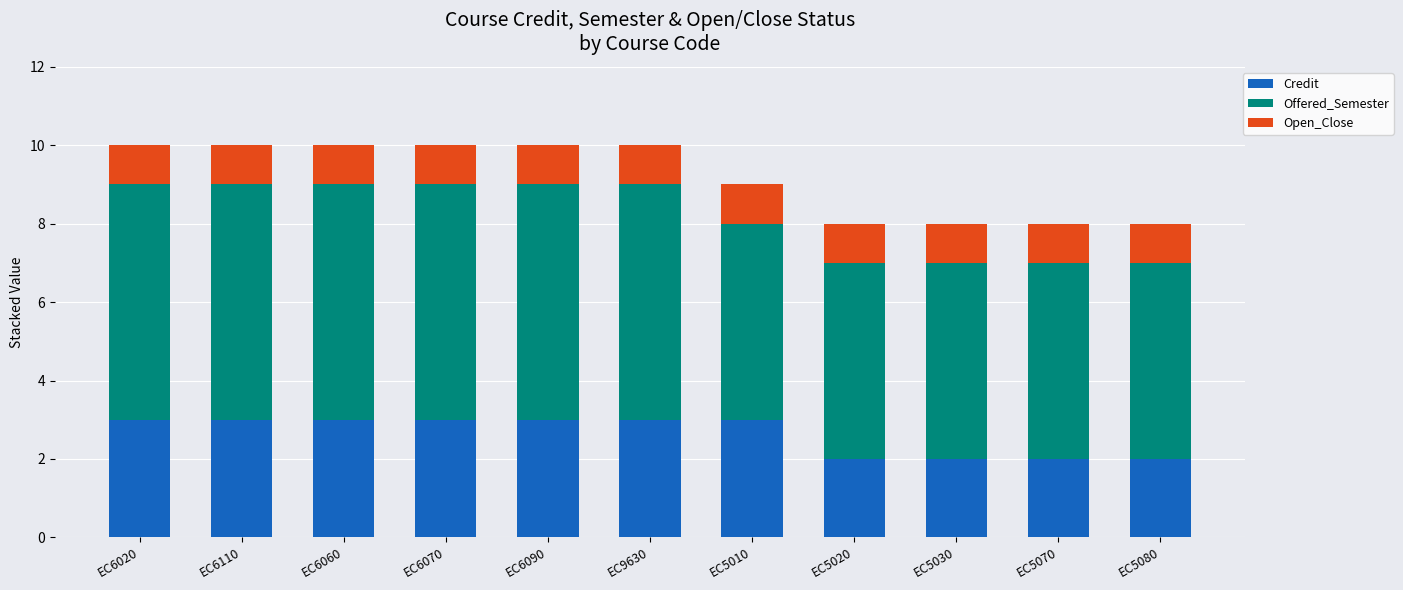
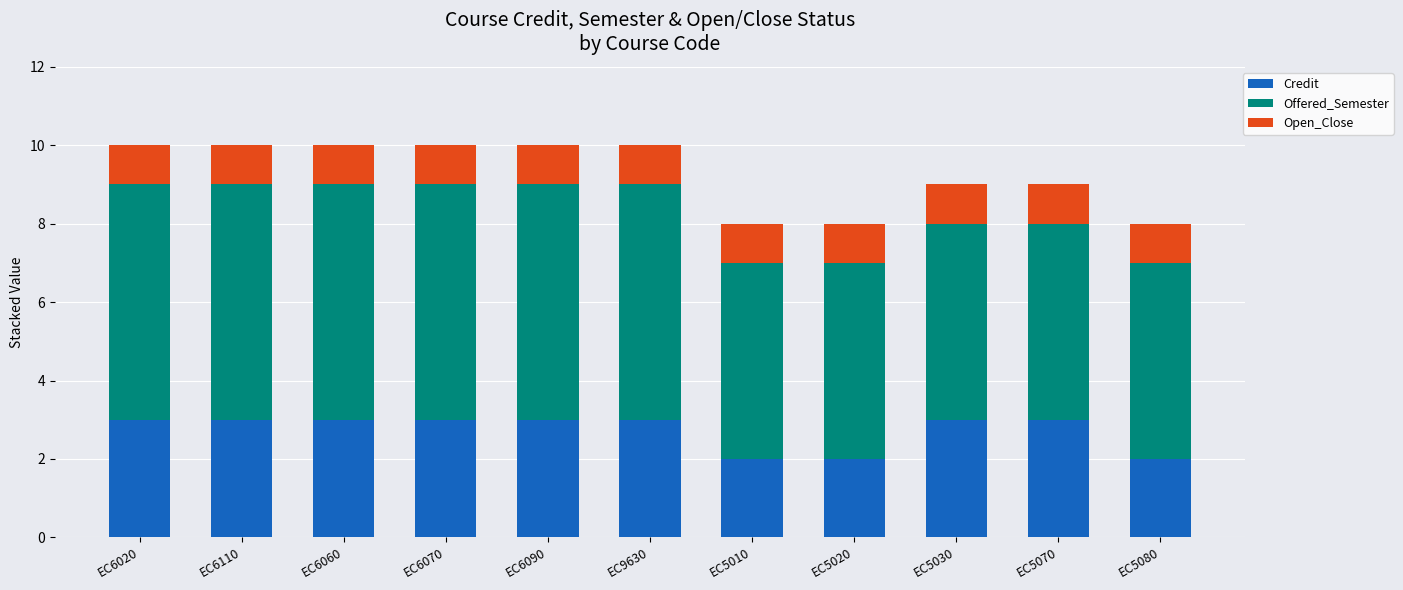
  {
    "Credit": {
      "EC6020": 3,
      "EC6110": 3,
      "EC6060": 3,
      "EC6070": 3,
      "EC6090": 3,
      "EC9630": 3,
-     "EC5010": 3,
+     "EC5010": 2,
      "EC5020": 2,
-     "EC5030": 2,
-     "EC5070": 2,
+     "EC5030": 3,
+     "EC5070": 3,
      "EC5080": 2
    },
    "Offered_Semester": {
      "EC6020": 6,
      "EC6110": 6,
      "EC6060": 6,
      "EC6070": 6,
      "EC6090": 6,
      "EC9630": 6,
      "EC5010": 5,
      "EC5020": 5,
      "EC5030": 5,
      "EC5070": 5,
      "EC5080": 5
    },
    "Open_Close": {
      "EC6020": 1,
      "EC6110": 1,
      "EC6060": 1,
      "EC6070": 1,
      "EC6090": 1,
      "EC9630": 1,
      "EC5010": 1,
      "EC5020": 1,
      "EC5030": 1,
      "EC5070": 1,
      "EC5080": 1
    }
  }
